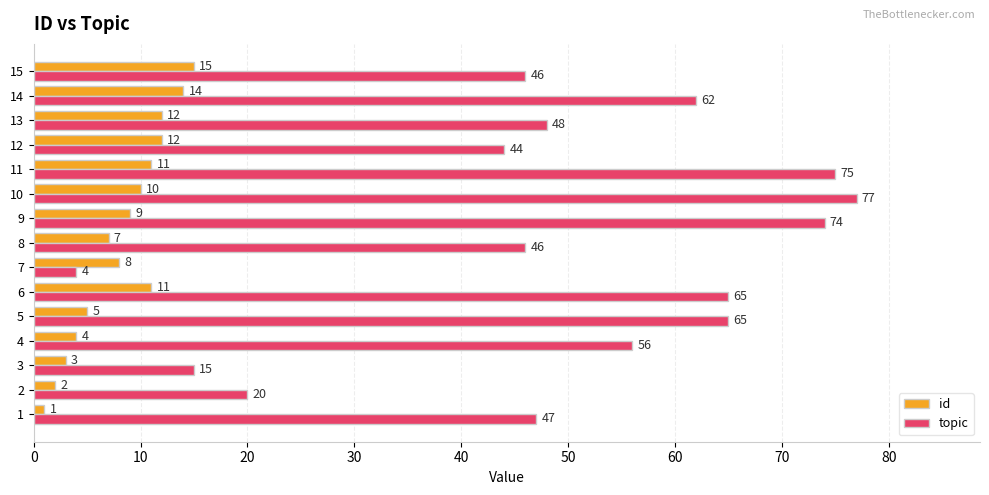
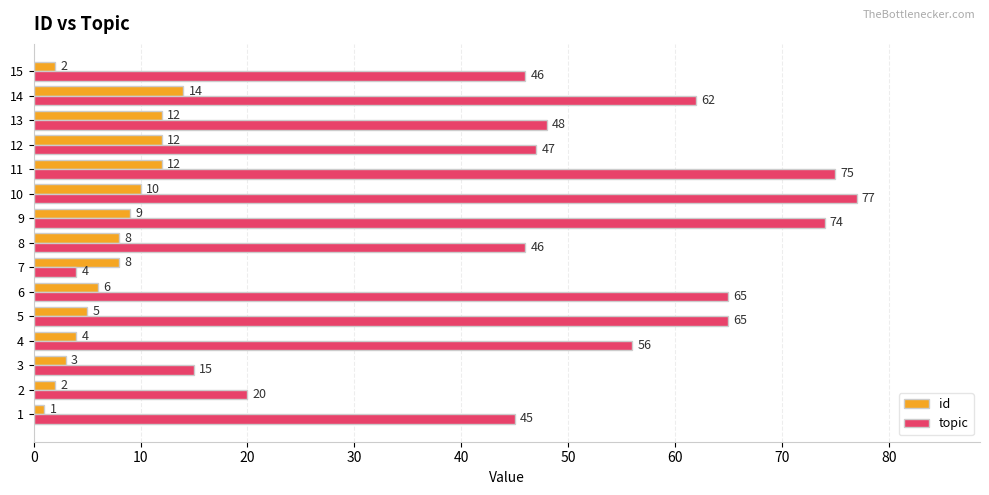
  {
    "id": {
-     "15": 15,
+     "15": 2,
      "14": 14,
      "13": 12,
      "12": 12,
-     "11": 11,
+     "11": 12,
      "10": 10,
      "9": 9,
-     "8": 7,
+     "8": 8,
      "7": 8,
-     "6": 11,
+     "6": 6,
      "5": 5,
      "4": 4,
      "3": 3,
      "2": 2,
      "1": 1
    },
    "topic": {
      "15": 46,
      "14": 62,
      "13": 48,
-     "12": 44,
+     "12": 47,
      "11": 75,
      "10": 77,
      "9": 74,
      "8": 46,
      "7": 4,
      "6": 65,
      "5": 65,
      "4": 56,
      "3": 15,
      "2": 20,
-     "1": 47
+     "1": 45
    }
  }
